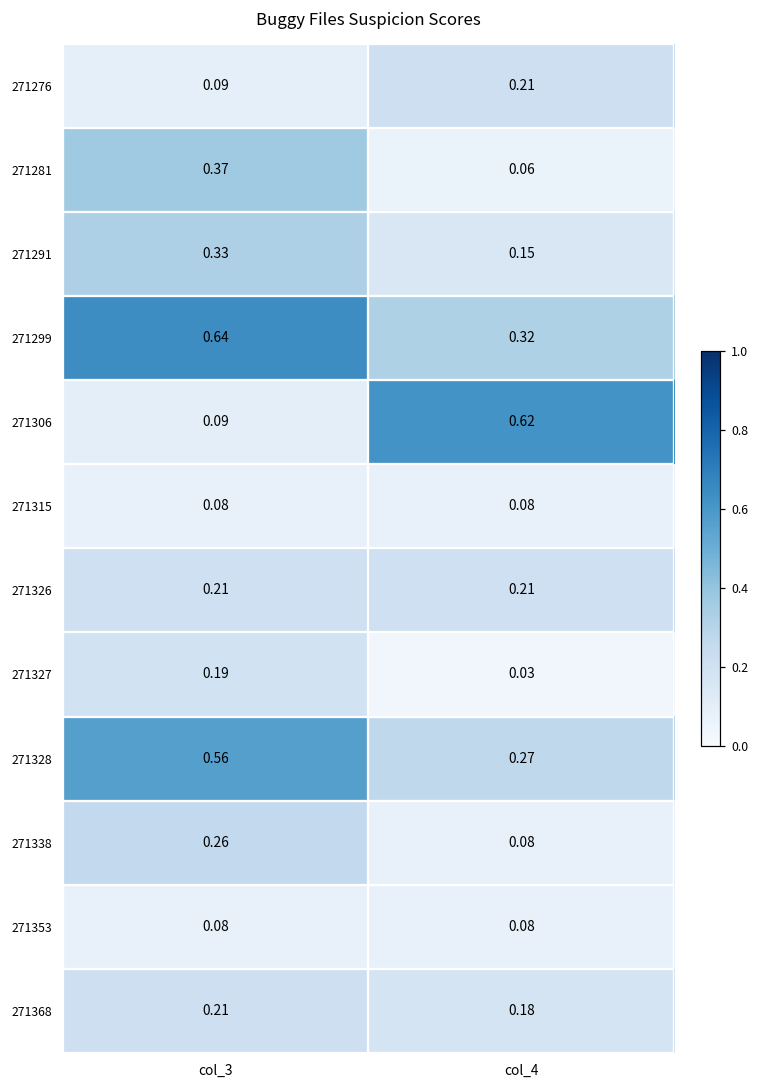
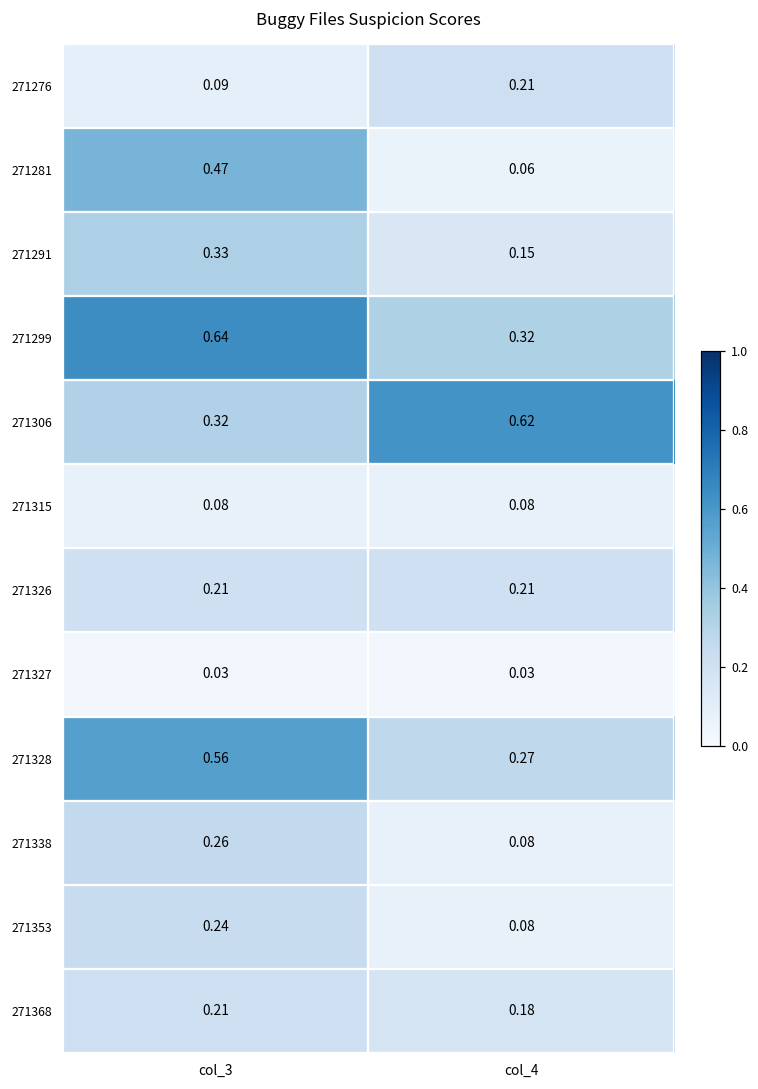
  {
    "271276": {
      "col_3": 0.09,
      "col_4": 0.21
    },
    "271281": {
-     "col_3": 0.37,
+     "col_3": 0.47,
      "col_4": 0.06
    },
    "271291": {
      "col_3": 0.33,
      "col_4": 0.15
    },
    "271299": {
      "col_3": 0.64,
      "col_4": 0.32
    },
    "271306": {
-     "col_3": 0.09,
+     "col_3": 0.32,
      "col_4": 0.62
    },
    "271315": {
      "col_3": 0.08,
      "col_4": 0.08
    },
    "271326": {
      "col_3": 0.21,
      "col_4": 0.21
    },
    "271327": {
-     "col_3": 0.19,
+     "col_3": 0.03,
      "col_4": 0.03
    },
    "271328": {
      "col_3": 0.56,
      "col_4": 0.27
    },
    "271338": {
      "col_3": 0.26,
      "col_4": 0.08
    },
    "271353": {
-     "col_3": 0.08,
+     "col_3": 0.24,
      "col_4": 0.08
    },
    "271368": {
      "col_3": 0.21,
      "col_4": 0.18
    }
  }
